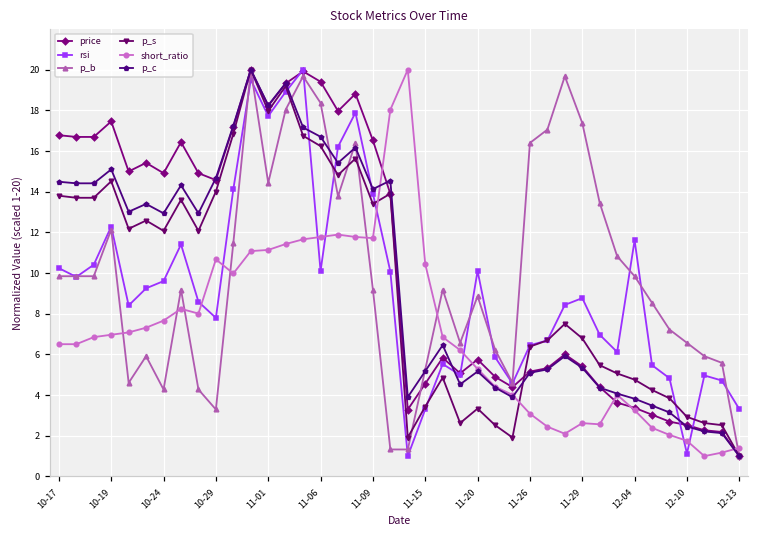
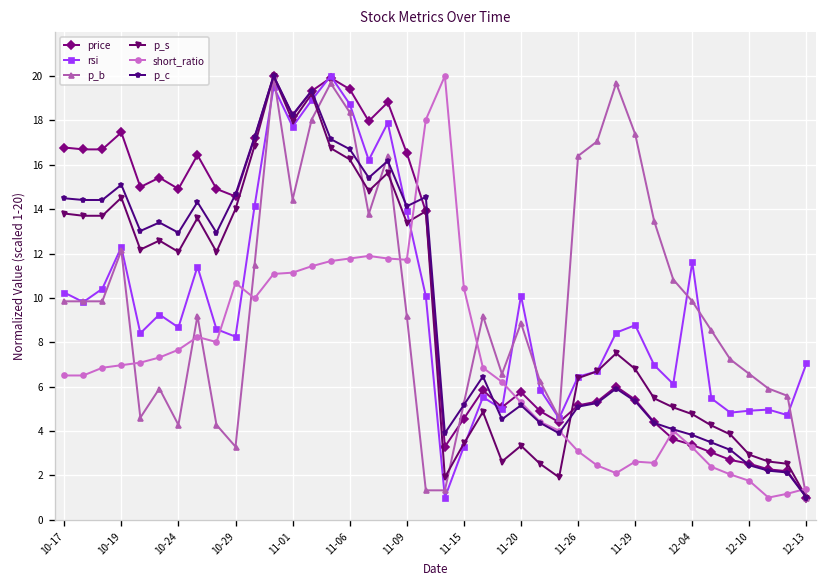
  {
    "rsi": {
      "10-17": 10.2,
      "10-19": 12.3,
-     "10-24": 9.6,
-     "10-29": 7.8,
+     "10-24": 8.7,
+     "10-29": 8.3,
      "11-01": 17.7,
-     "11-06": 10.1,
+     "11-06": 18.7,
      "11-09": 13.9,
      "11-20": 10.1,
      "11-29": 8.8,
      "12-04": 11.6,
-     "12-10": 1.1,
-     "12-13": 3.3
+     "12-10": 4.9,
+     "12-13": 7.0
    }
  }
